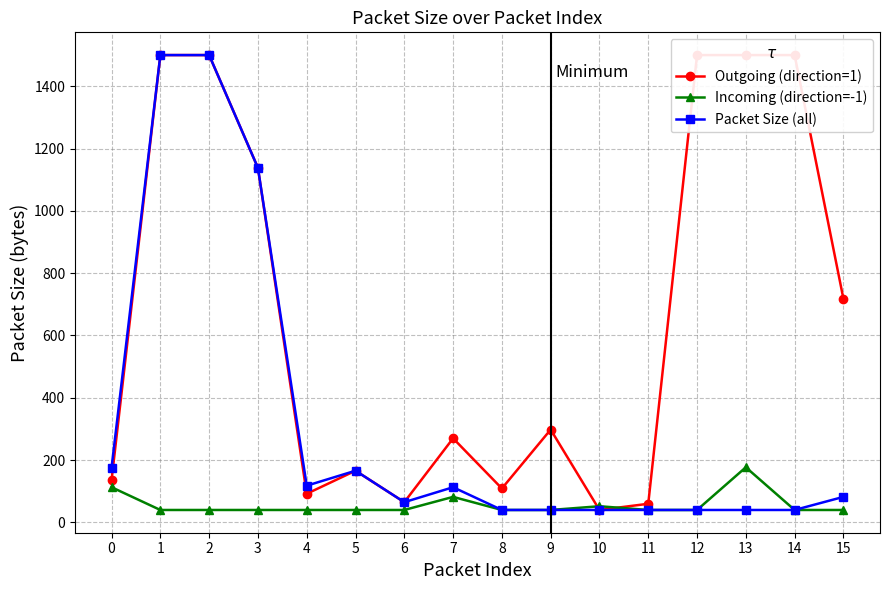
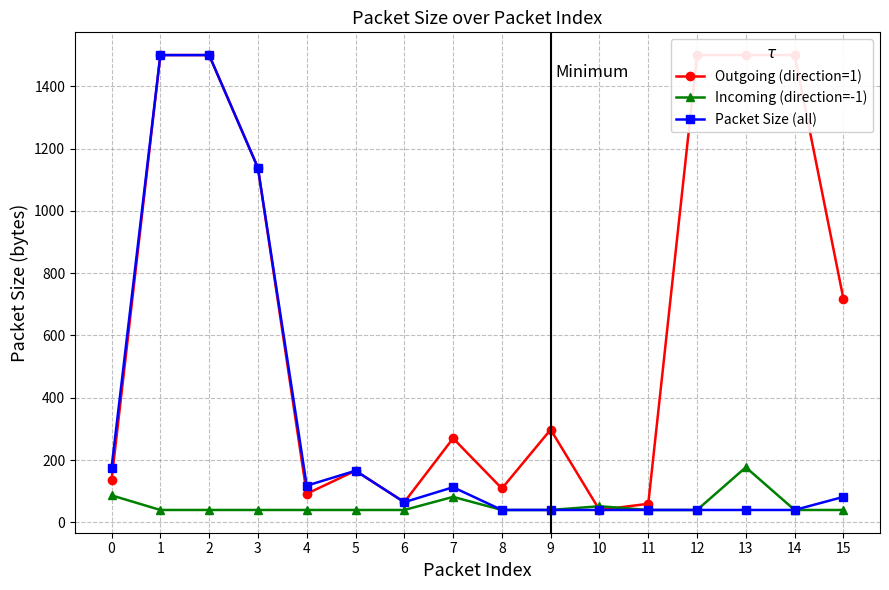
  {
    "Outgoing (direction=1)": {
      "0": 140,
      "4": 90,
      "7": 270,
      "8": 110,
      "9": 300,
      "11": 60,
      "15": 720
    },
    "Incoming (direction=-1)": {
-     "0": 110,
+     "0": 90,
      "1": 40,
      "2": 40,
      "3": 40,
      "4": 40,
      "5": 40,
      "6": 40,
      "7": 80,
      "10": 50,
      "13": 180,
      "15": 40
    },
    "Packet Size (all)": {
      "0": 180,
      "4": 120,
      "7": 110,
      "13": 40,
      "15": 80
    }
  }
